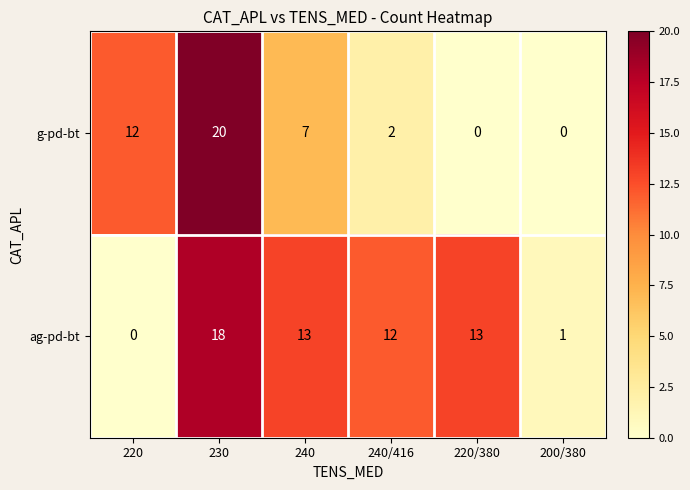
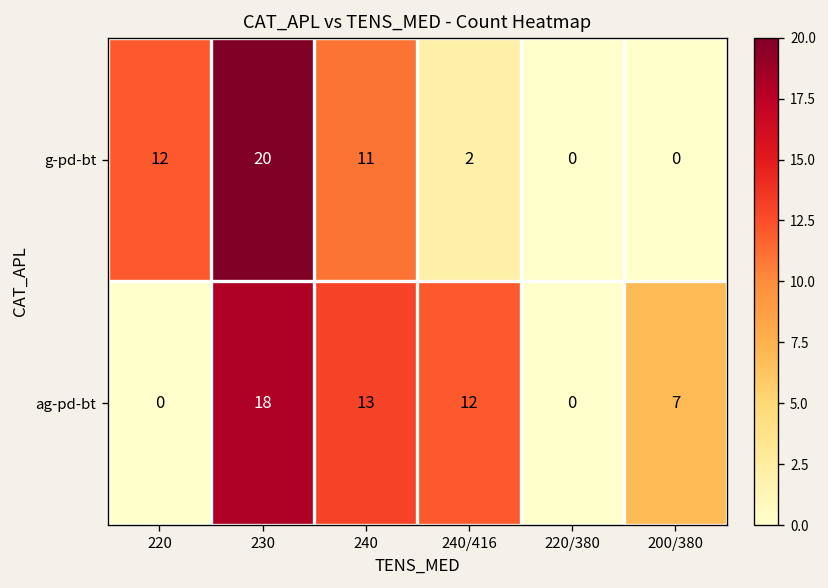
  {
    "g-pd-bt": {
      "220": 12,
      "230": 20,
-     "240": 7,
+     "240": 11,
      "240/416": 2,
      "220/380": 0,
      "200/380": 0
    },
    "ag-pd-bt": {
      "220": 0,
      "230": 18,
      "240": 13,
      "240/416": 12,
-     "220/380": 13,
-     "200/380": 1
+     "220/380": 0,
+     "200/380": 7
    }
  }
